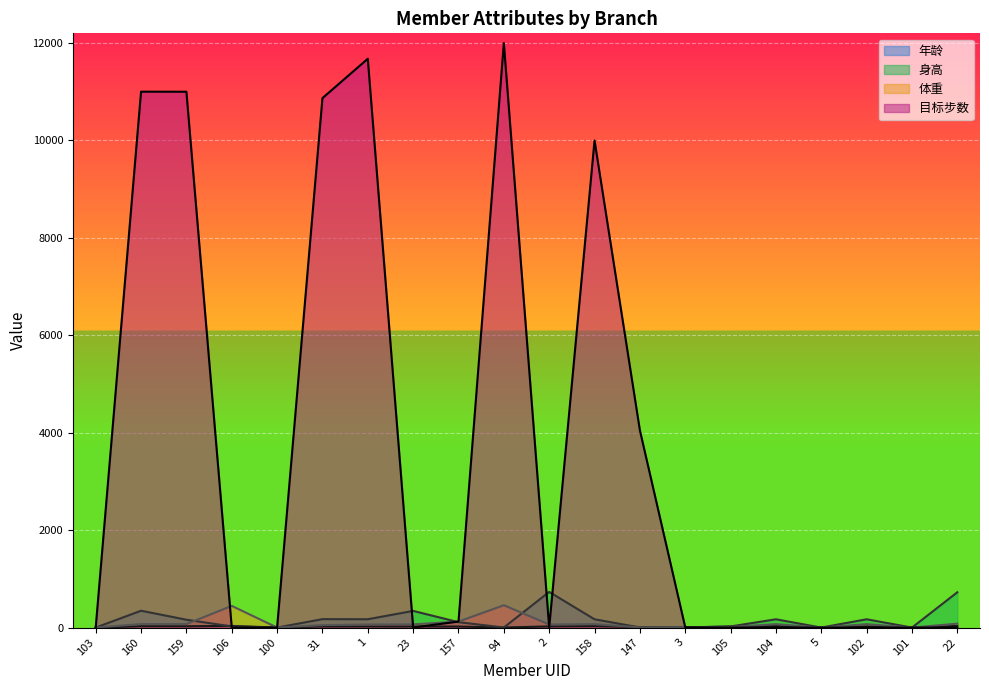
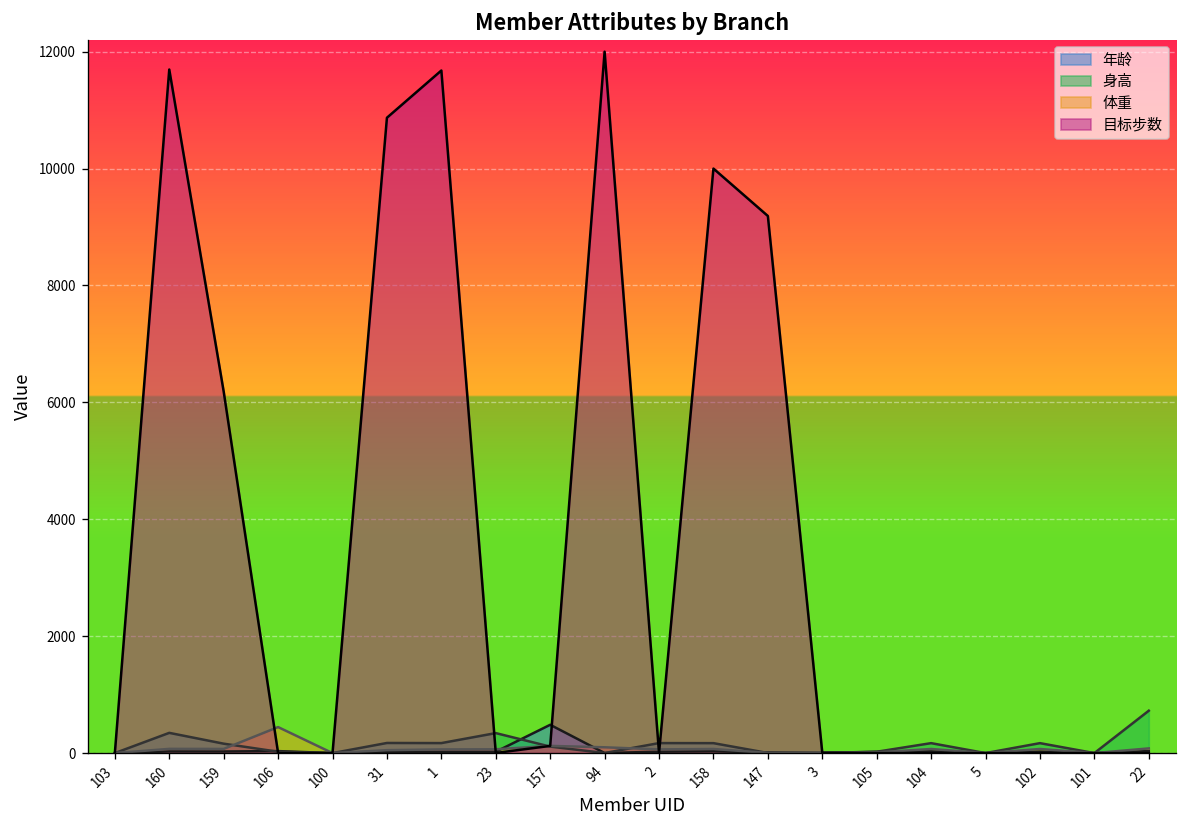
  {
    "年龄": {
-     "157": 0
+     "157": 500
    },
    "身高": {
      "160": 300,
      "159": 200,
      "31": 200,
      "1": 200,
      "23": 300,
-     "2": 700,
+     "2": 200,
      "158": 200,
      "104": 200,
      "102": 200,
      "22": 700
    },
    "体重": {
      "106": 400,
-     "94": 500
+     "94": 100
    },
    "目标步数": {
-     "160": 11000,
-     "159": 11000,
+     "160": 11700,
+     "159": 6200,
      "31": 10900,
      "1": 11700,
      "94": 12000,
      "158": 10000,
-     "147": 4100
+     "147": 9200
    }
  }
